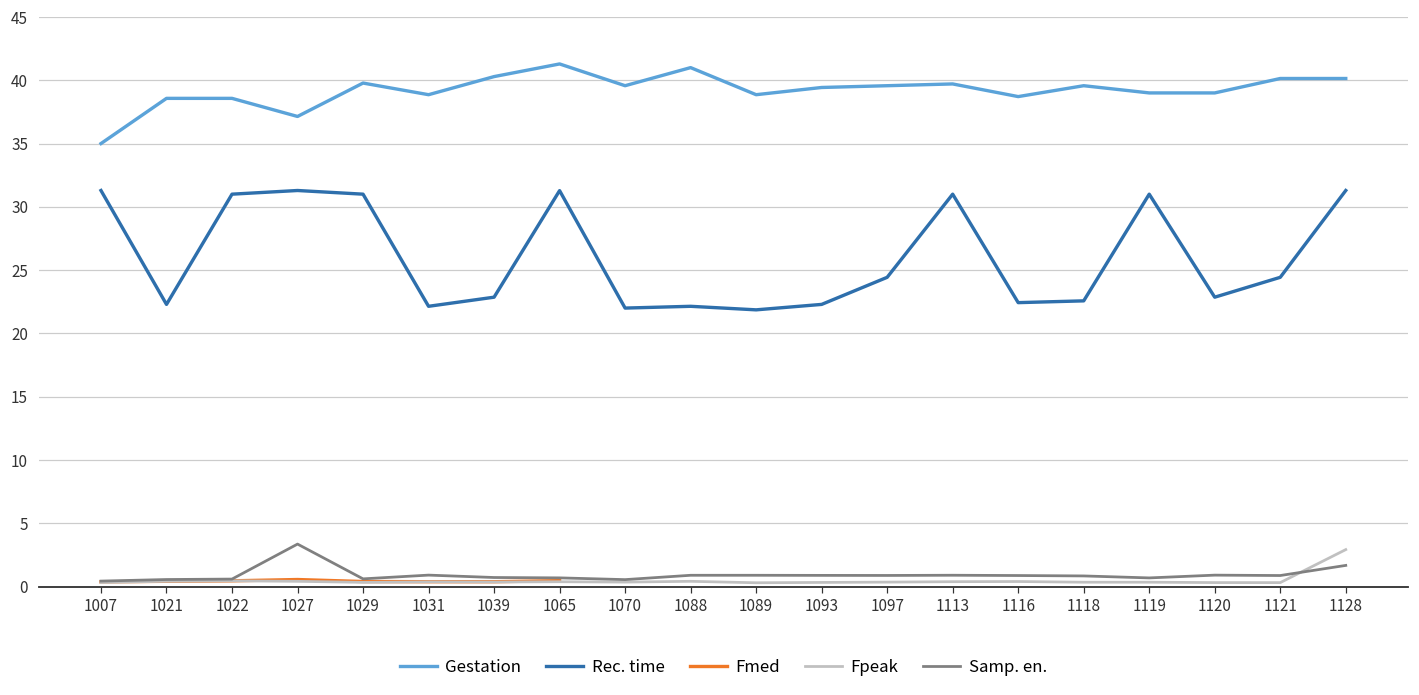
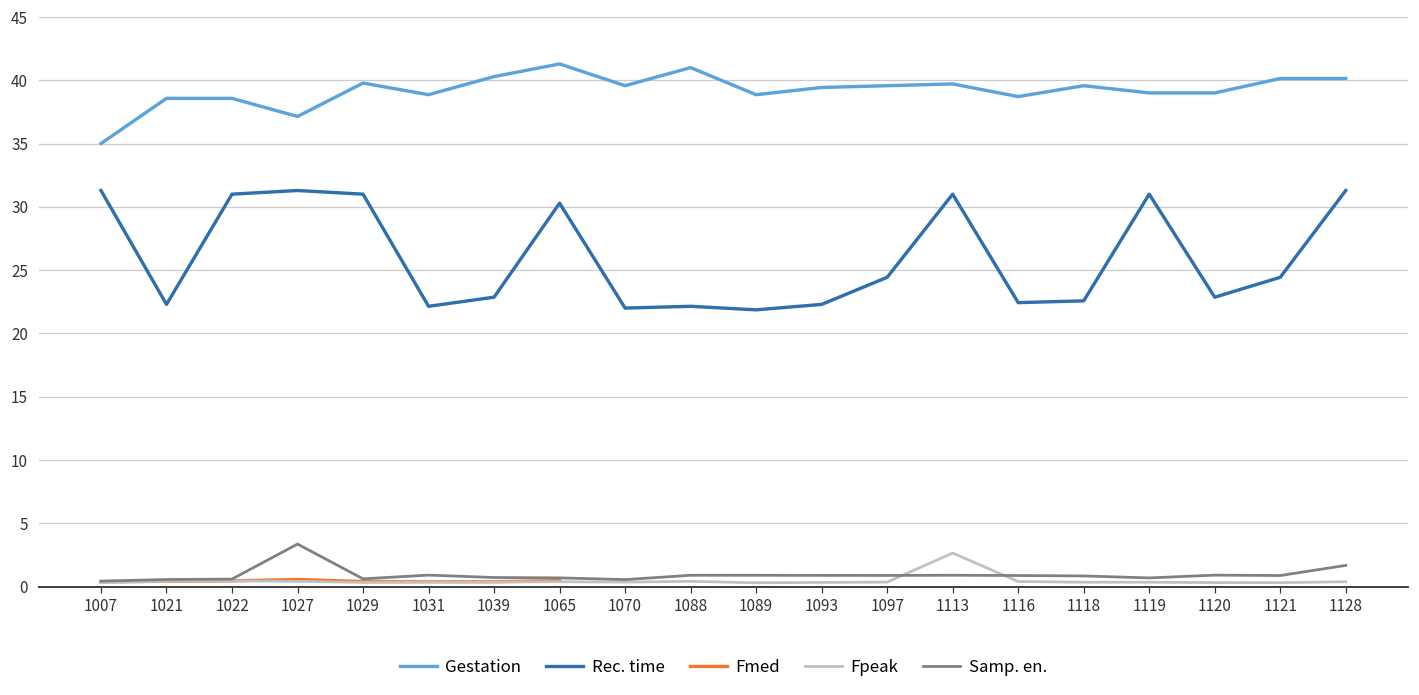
  {
    "Gestation": {
      "1007": 35.0,
      "1021": 38.6,
      "1022": 38.6,
      "1027": 37.1,
      "1029": 39.8,
      "1031": 38.9,
      "1039": 40.3,
      "1065": 41.3,
      "1070": 39.6,
      "1088": 41.0,
      "1089": 38.9,
      "1093": 39.4,
      "1097": 39.6,
      "1113": 39.7,
      "1116": 38.7,
      "1118": 39.6,
      "1119": 39.0,
      "1120": 39.0,
      "1121": 40.1,
      "1128": 40.1
    },
    "Rec. time": {
      "1007": 31.3,
      "1021": 22.3,
      "1022": 31.0,
      "1027": 31.3,
      "1029": 31.0,
      "1031": 22.1,
      "1039": 22.9,
-     "1065": 31.3,
+     "1065": 30.3,
      "1070": 22.0,
      "1088": 22.1,
      "1089": 21.9,
      "1093": 22.3,
      "1097": 24.4,
      "1113": 31.0,
      "1116": 22.4,
      "1118": 22.6,
      "1119": 31.0,
      "1120": 22.9,
      "1121": 24.4,
      "1128": 31.3
    },
    "Fpeak": {
      "1088": 0.4,
      "1089": 0.3,
      "1093": 0.3,
      "1097": 0.3,
-     "1113": 0.4,
+     "1113": 2.6,
      "1116": 0.4,
      "1118": 0.3,
      "1119": 0.3,
      "1120": 0.3,
      "1121": 0.3,
-     "1128": 2.9
+     "1128": 0.4
    },
    "Samp. en.": {
      "1027": 3.4,
      "1031": 0.9,
      "1039": 0.7,
      "1088": 0.9,
      "1089": 0.9,
      "1093": 0.9,
      "1097": 0.9,
      "1113": 0.9,
      "1116": 0.9,
      "1118": 0.8,
      "1119": 0.7,
      "1120": 0.9,
      "1121": 0.9,
      "1128": 1.7
    }
  }
